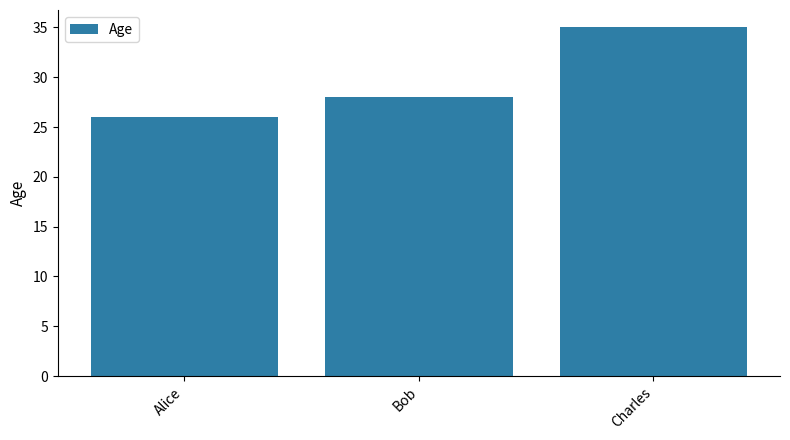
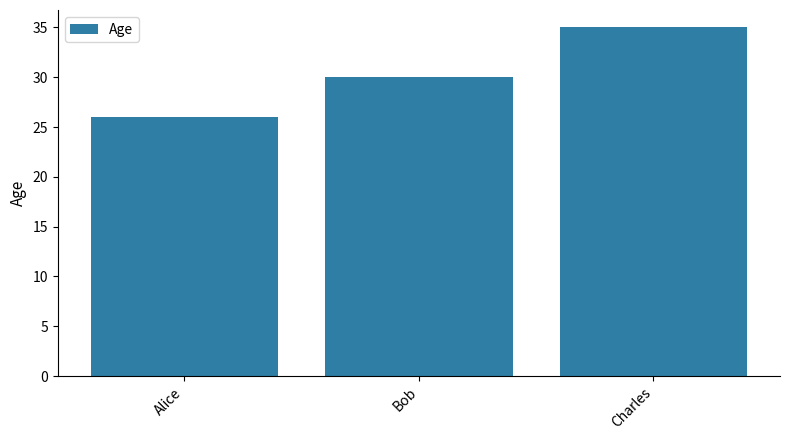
  {
    "Alice": 26,
-   "Bob": 28,
+   "Bob": 30,
    "Charles": 35
  }
